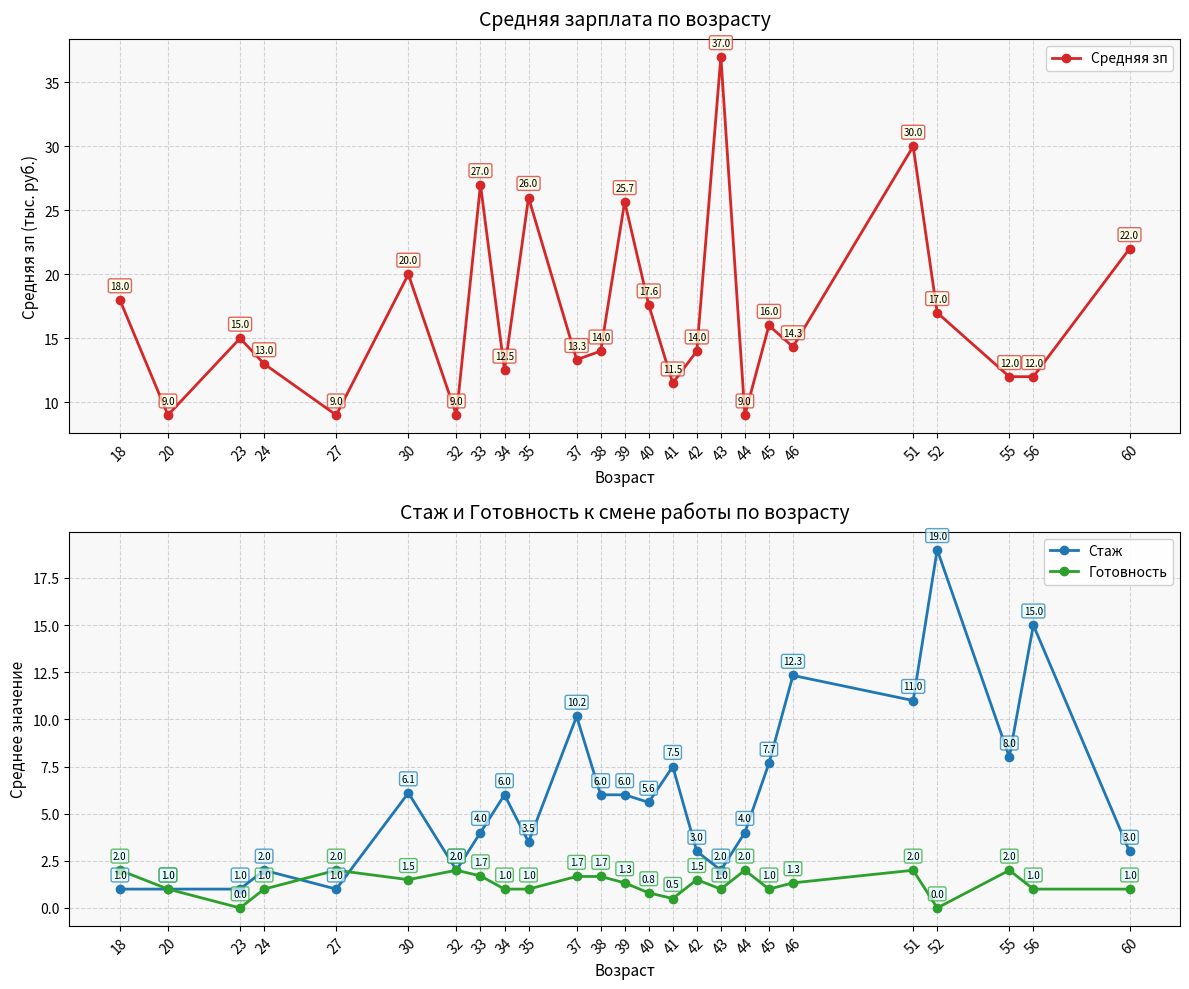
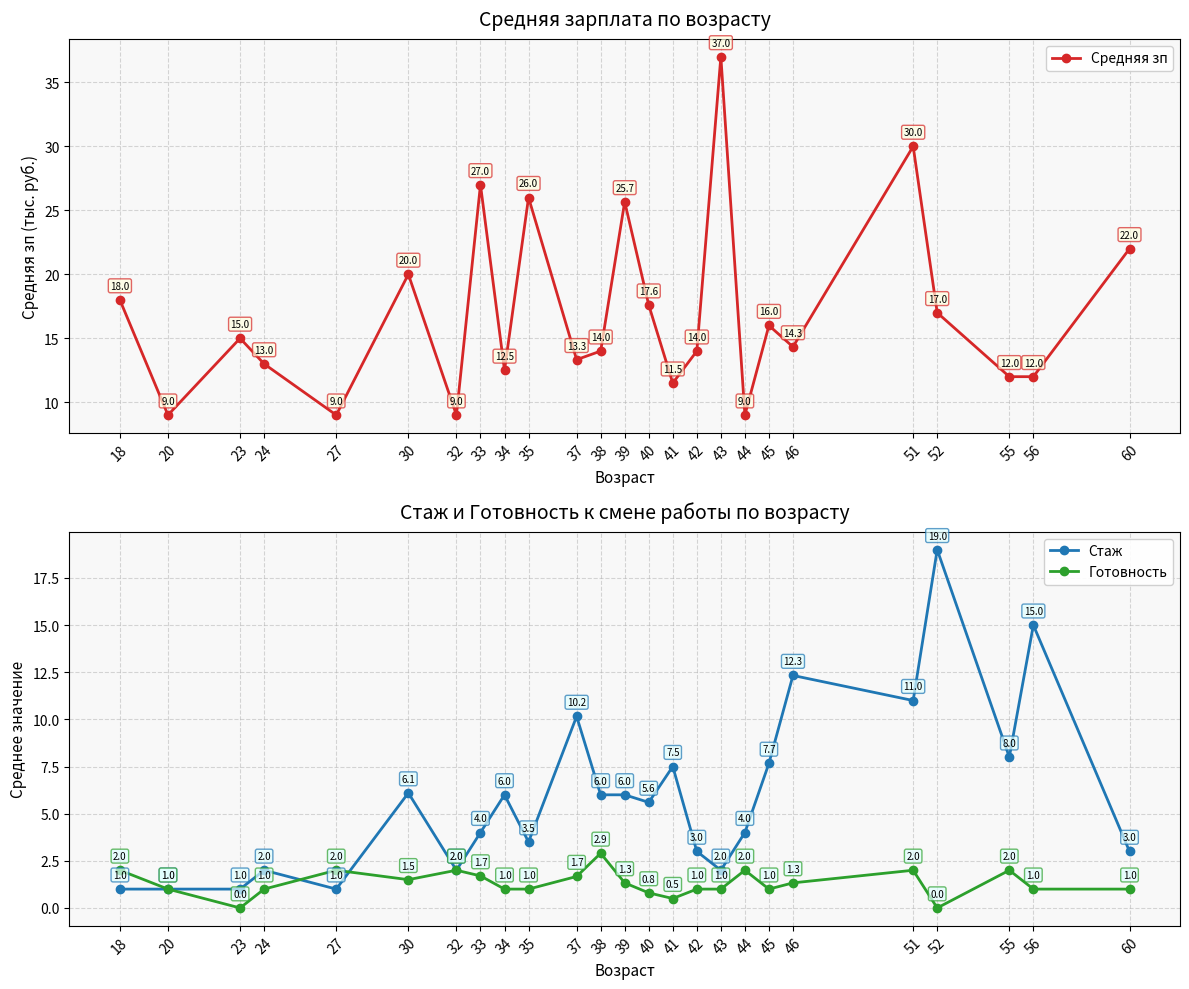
  {
    "Стаж и Готовность к смене работы по возрасту": {
      "Готовность": {
-       "38": 1.7,
-       "42": 1.5
+       "38": 2.9,
+       "42": 1.0
      }
    }
  }
